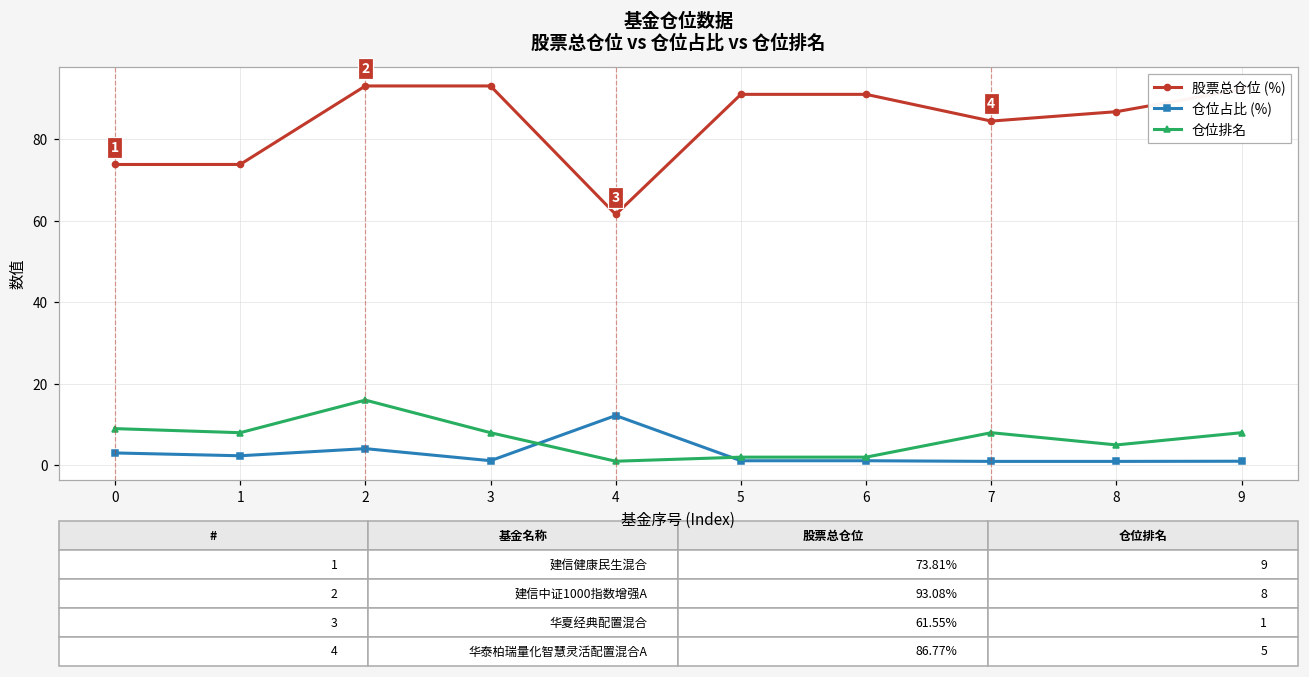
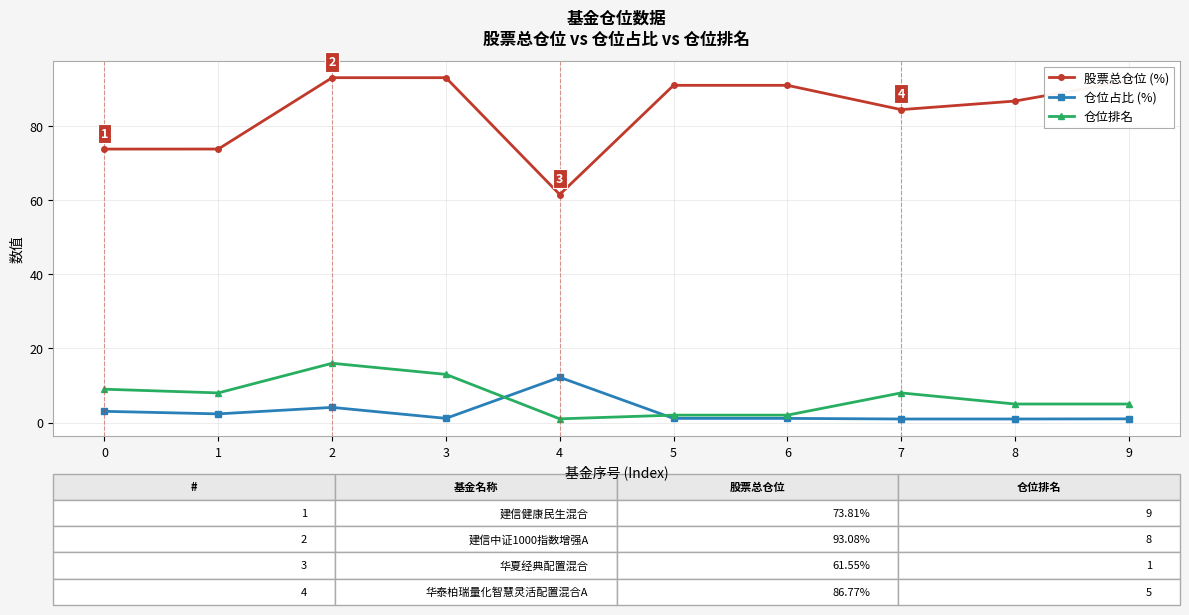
  {
    "股票总仓位 (%)": {
      "1": 74,
      "3": 93,
      "5": 91,
      "6": 91,
      "8": 87
    },
    "仓位占比 (%)": {
      "0": 3,
      "1": 2,
      "2": 4,
      "3": 1,
      "4": 12,
      "5": 1,
      "6": 1,
      "7": 1,
      "8": 1,
      "9": 1
    },
    "仓位排名": {
      "0": 9,
      "1": 8,
      "2": 16,
-     "3": 8,
+     "3": 13,
      "4": 1,
      "5": 2,
      "6": 2,
      "7": 8,
      "8": 5,
-     "9": 8
+     "9": 5
    }
  }
